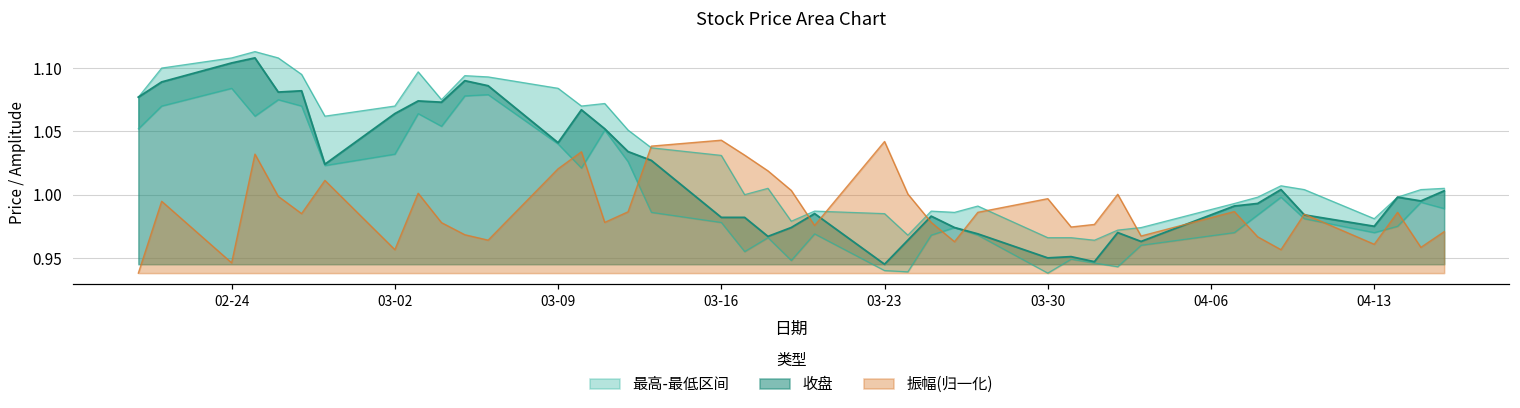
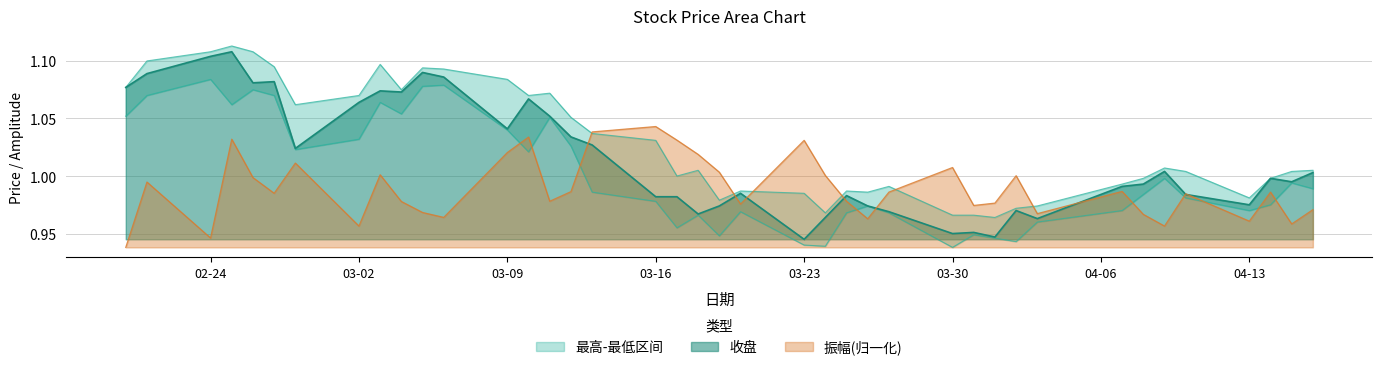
  {
    "振幅(归一化)": {
      "02-24": 0.946,
      "03-02": 0.957,
      "03-09": 1.020,
      "03-16": 1.043,
-     "03-23": 1.042,
-     "03-30": 0.997,
+     "03-23": 1.031,
+     "03-30": 1.007,
      "04-13": 0.961
    }
  }
